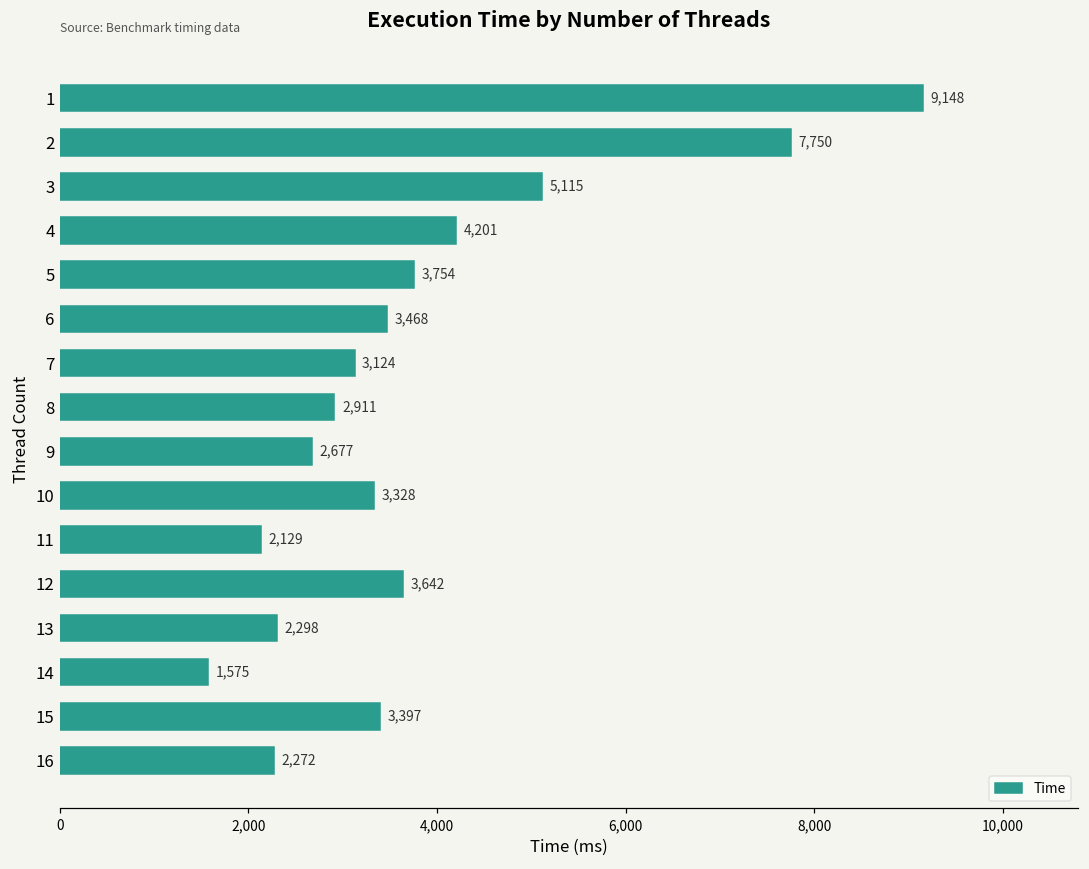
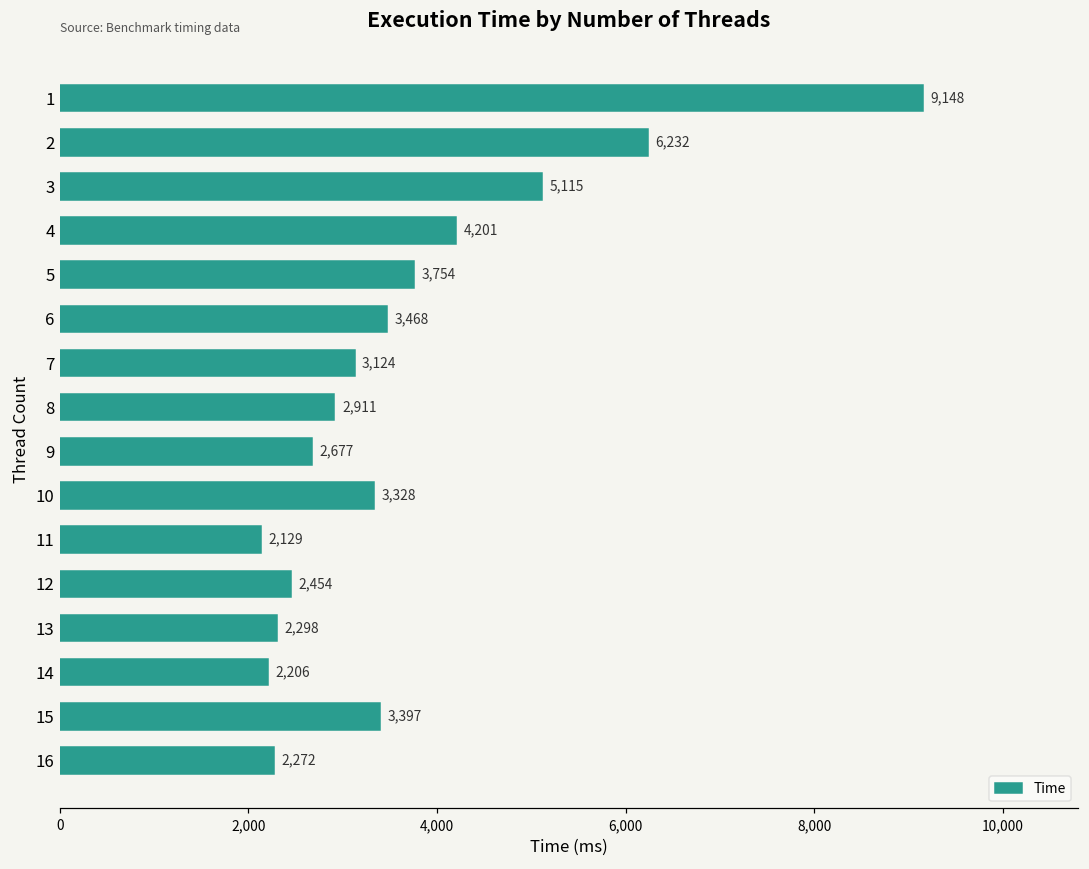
  {
    "1": "9,148",
-   "2": "7,750",
+   "2": "6,232",
    "3": "5,115",
    "4": "4,201",
    "5": "3,754",
    "6": "3,468",
    "7": "3,124",
    "8": "2,911",
    "9": "2,677",
    "10": "3,328",
    "11": "2,129",
-   "12": "3,642",
+   "12": "2,454",
    "13": "2,298",
-   "14": "1,575",
+   "14": "2,206",
    "15": "3,397",
    "16": "2,272"
  }
